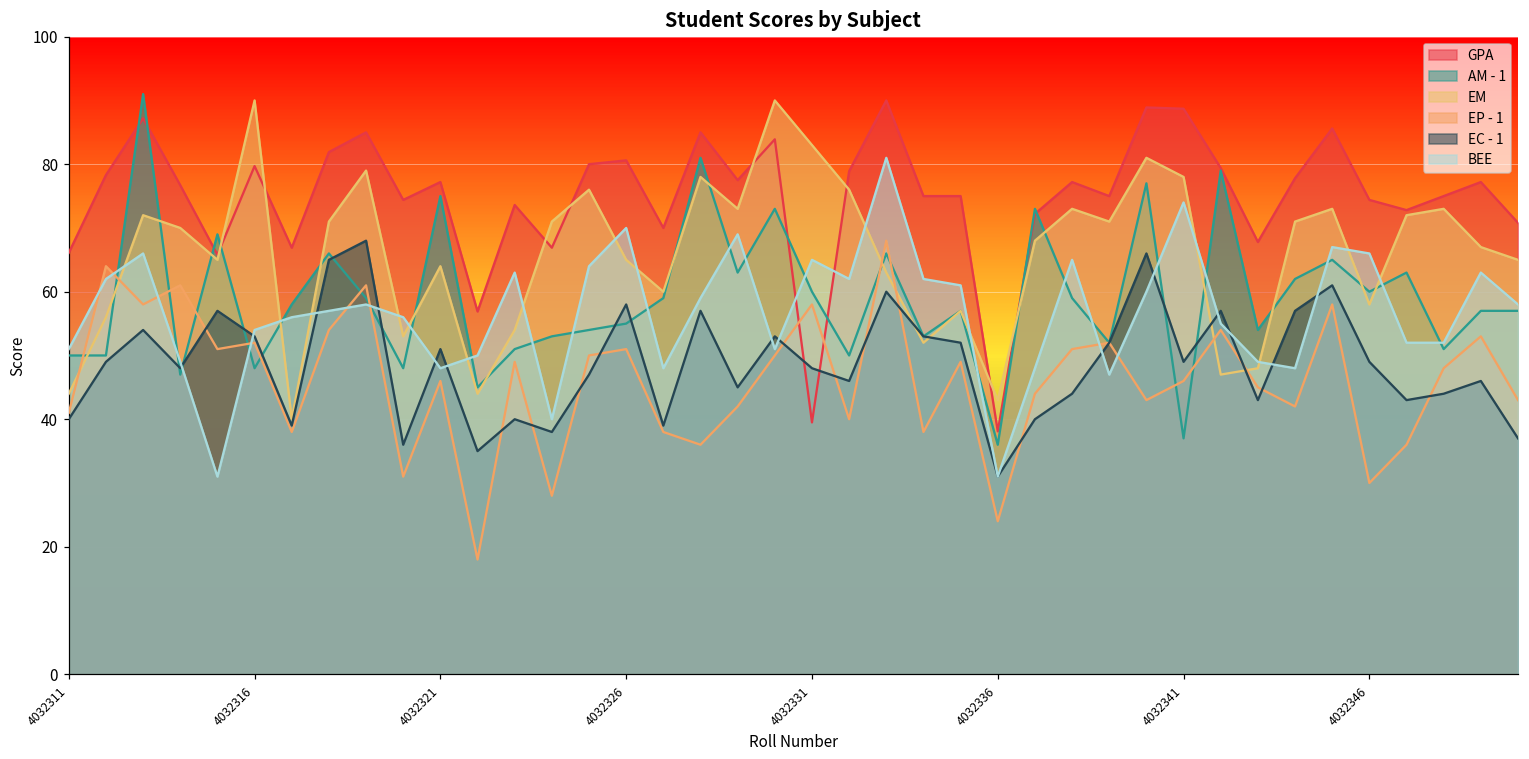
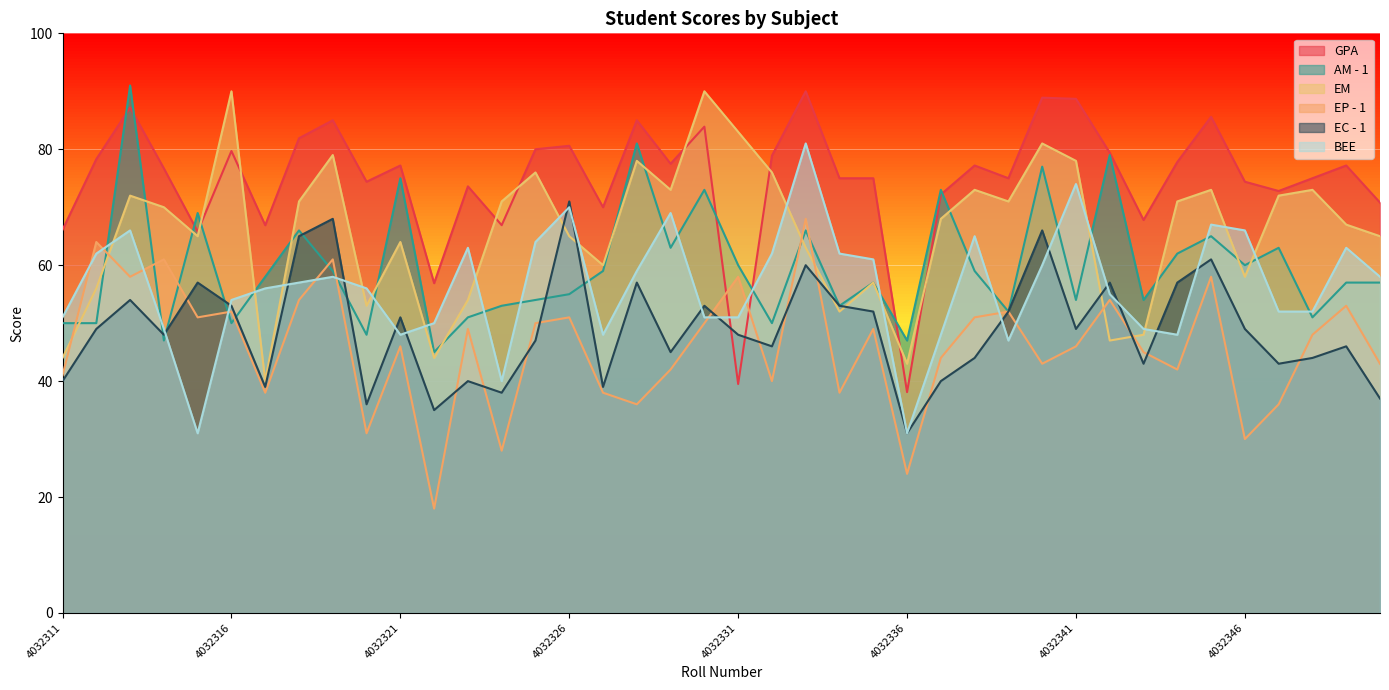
  {
    "GPA": {
      "4032311": 66,
      "4032316": 80,
      "4032321": 77,
      "4032326": 81,
      "4032331": 40,
      "4032336": 38,
      "4032341": 89,
      "4032346": 74
    },
    "AM - 1": {
      "4032311": 50,
-     "4032316": 48,
+     "4032316": 50,
      "4032321": 75,
      "4032326": 55,
      "4032331": 60,
-     "4032336": 36,
-     "4032341": 37,
+     "4032336": 47,
+     "4032341": 54,
      "4032346": 60
    },
    "EC - 1": {
      "4032311": 40,
      "4032316": 53,
      "4032321": 51,
-     "4032326": 58,
+     "4032326": 71,
      "4032331": 48,
      "4032341": 49,
      "4032346": 49
    },
    "BEE": {
      "4032311": 51,
      "4032316": 54,
      "4032321": 48,
      "4032326": 70,
-     "4032331": 65,
+     "4032331": 51,
      "4032341": 74,
      "4032346": 66
    }
  }
